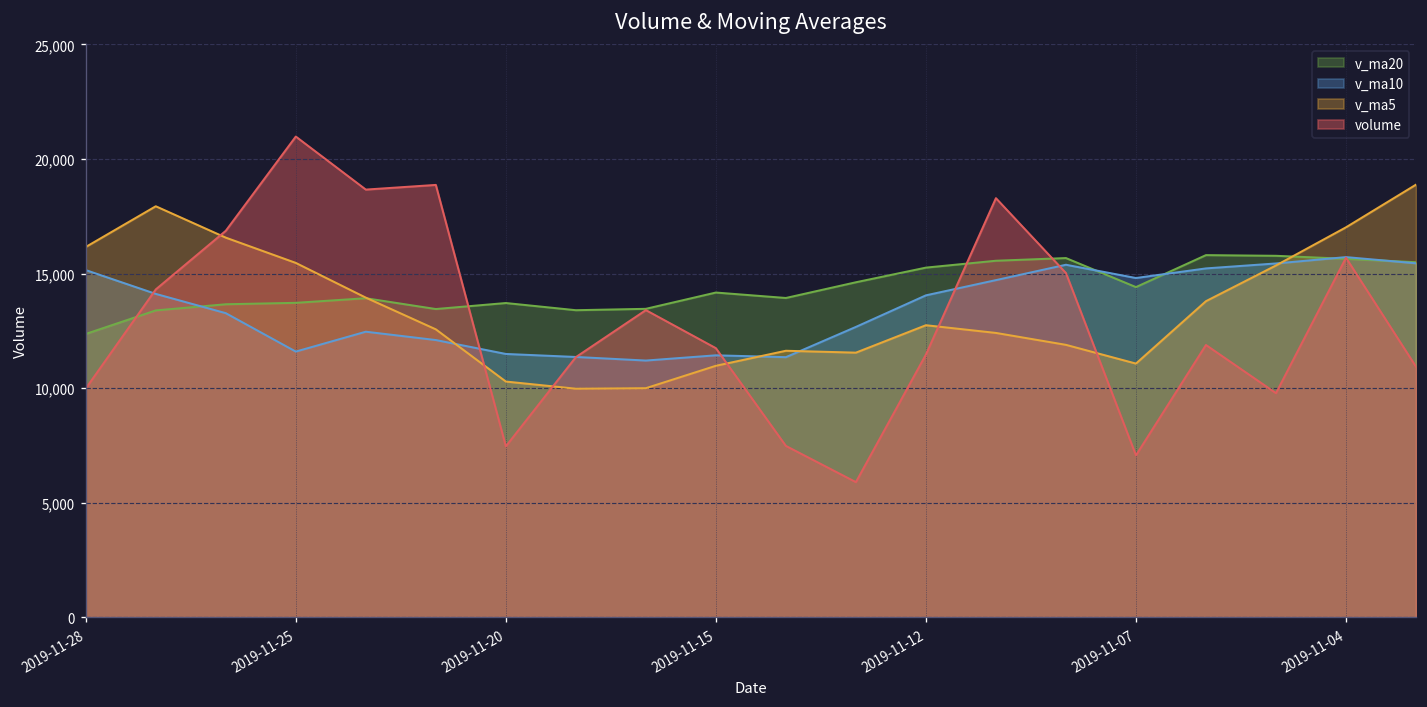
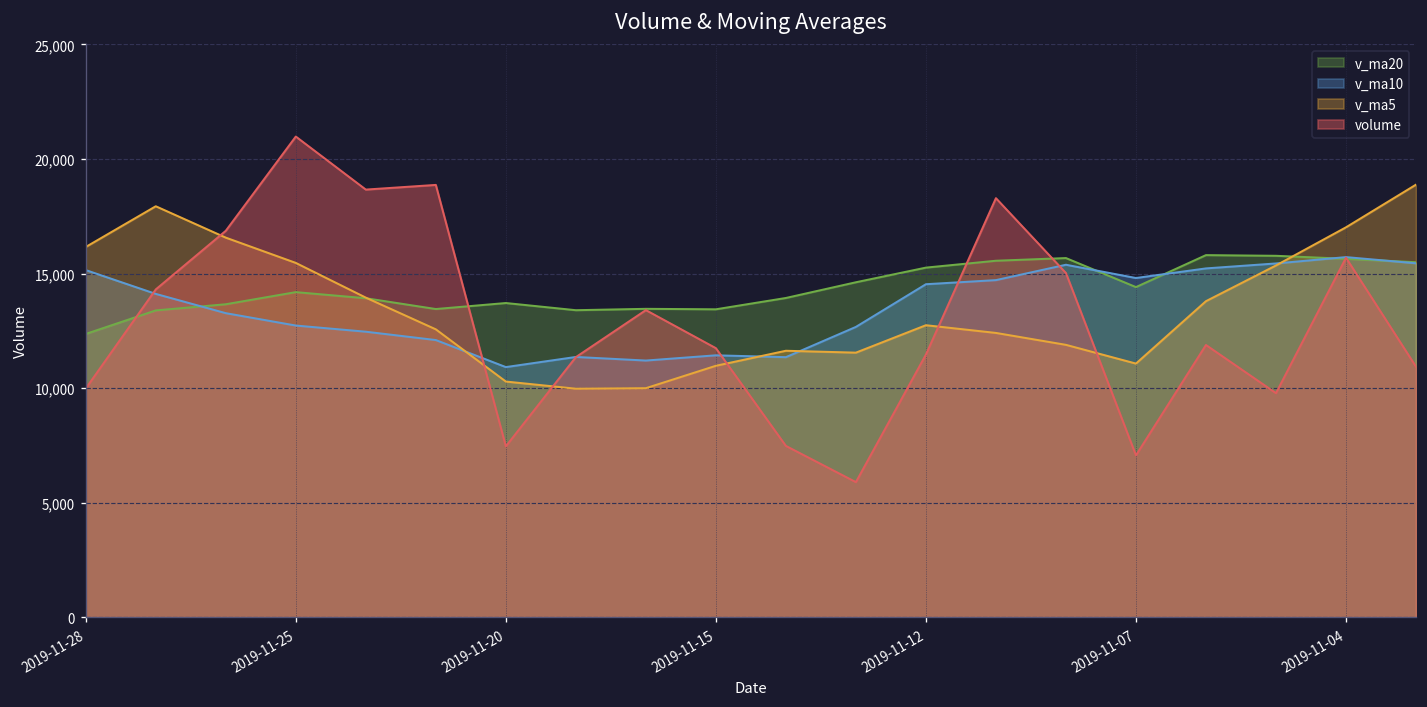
  {
    "v_ma20": {
      "2019-11-28": "12,400",
-     "2019-11-25": "13,700",
+     "2019-11-25": "14,200",
      "2019-11-20": "13,700",
-     "2019-11-15": "14,200",
+     "2019-11-15": "13,400",
      "2019-11-12": "15,300",
      "2019-11-07": "14,400"
    },
    "v_ma10": {
      "2019-11-28": "15,200",
-     "2019-11-25": "11,600",
-     "2019-11-20": "11,500",
+     "2019-11-25": "12,700",
+     "2019-11-20": "10,900",
      "2019-11-15": "11,400",
-     "2019-11-12": "14,100",
+     "2019-11-12": "14,500",
      "2019-11-07": "14,800"
    }
  }
